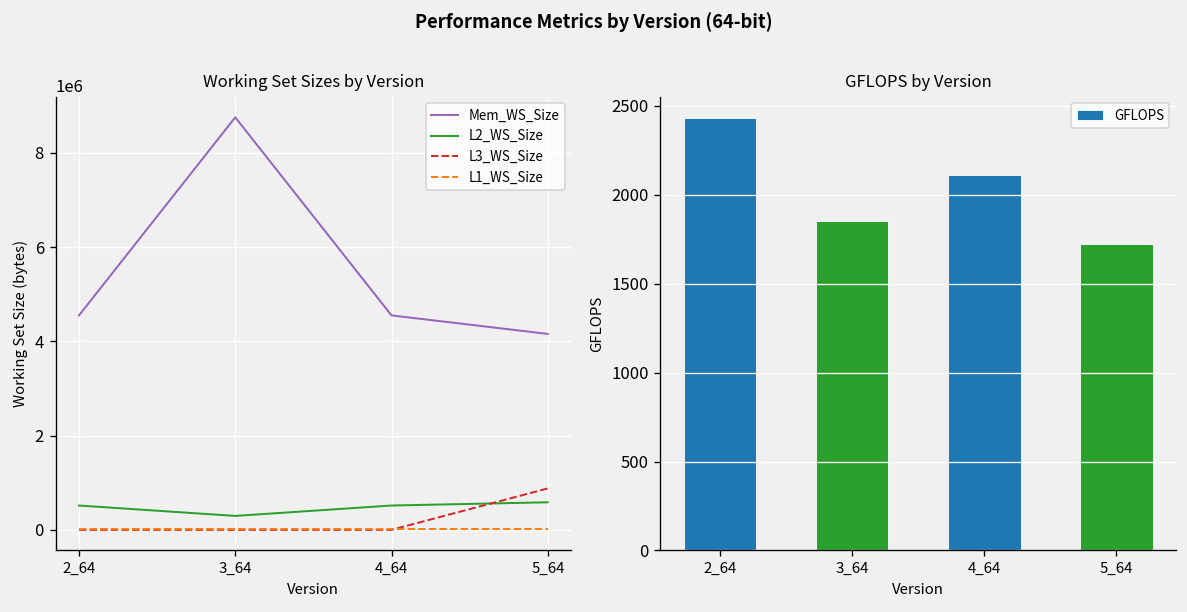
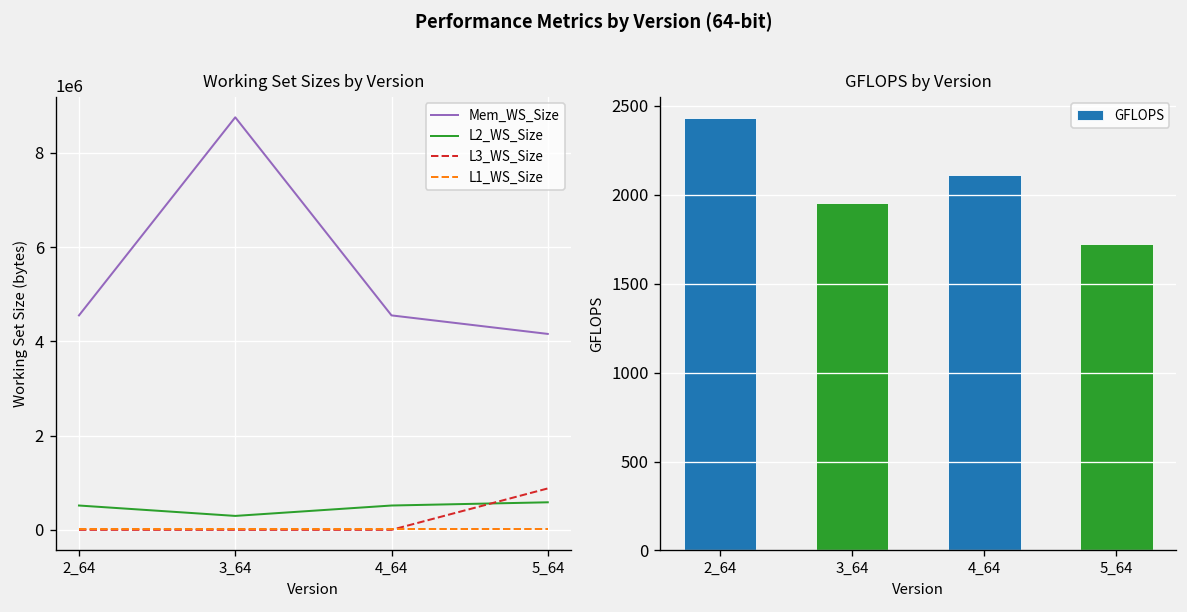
  {
    "Working Set Sizes by Version": {
      "Mem_WS_Size": {
        "2_64": 4600000,
        "3_64": 8800000,
        "4_64": 4600000,
        "5_64": 4200000
      },
      "L2_WS_Size": {
        "2_64": 500000,
        "3_64": 300000,
        "4_64": 500000,
        "5_64": 600000
      },
      "L3_WS_Size": {
        "5_64": 900000
      },
      "L1_WS_Size": {
        "5_64": 0
      }
    },
    "GFLOPS by Version": {
      "2_64": 2430,
-     "3_64": 1850,
+     "3_64": 1950,
      "4_64": 2110,
      "5_64": 1720
    }
  }
